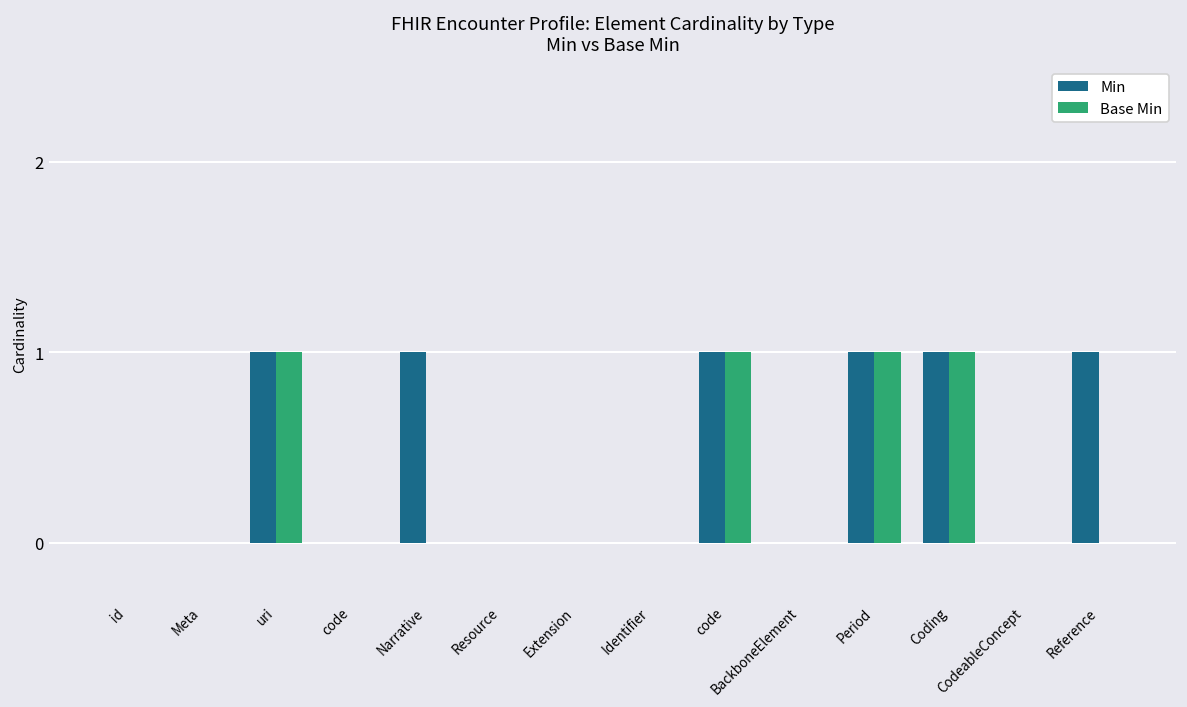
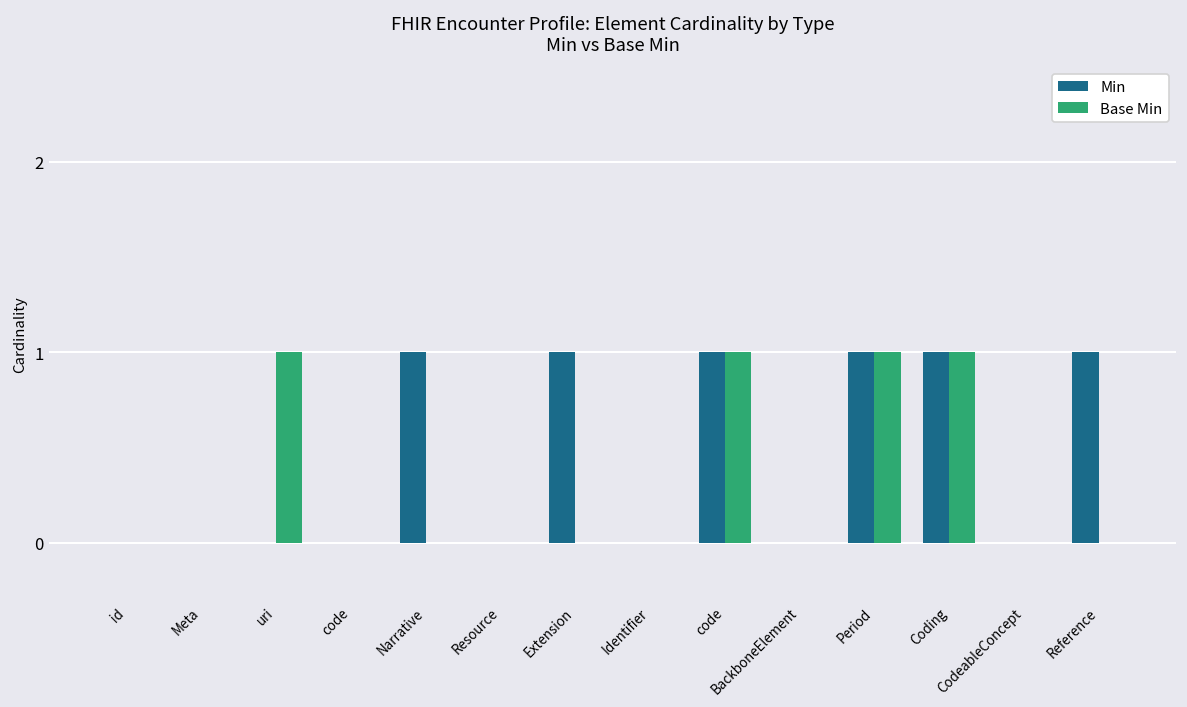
  {
    "Min": {
      "id": 0,
      "Meta": 0,
-     "uri": 1,
+     "uri": 0,
      "Narrative": 1,
      "Resource": 0,
-     "Extension": 0,
+     "Extension": 1,
      "Identifier": 0,
      "BackboneElement": 0,
      "Period": 1,
      "Coding": 1,
      "CodeableConcept": 0,
      "Reference": 1
    },
    "Base Min": {
      "id": 0,
      "Meta": 0,
      "uri": 1,
      "Narrative": 0,
      "Resource": 0,
      "Extension": 0,
      "Identifier": 0,
      "BackboneElement": 0,
      "Period": 1,
      "Coding": 1,
      "CodeableConcept": 0,
      "Reference": 0
    }
  }
